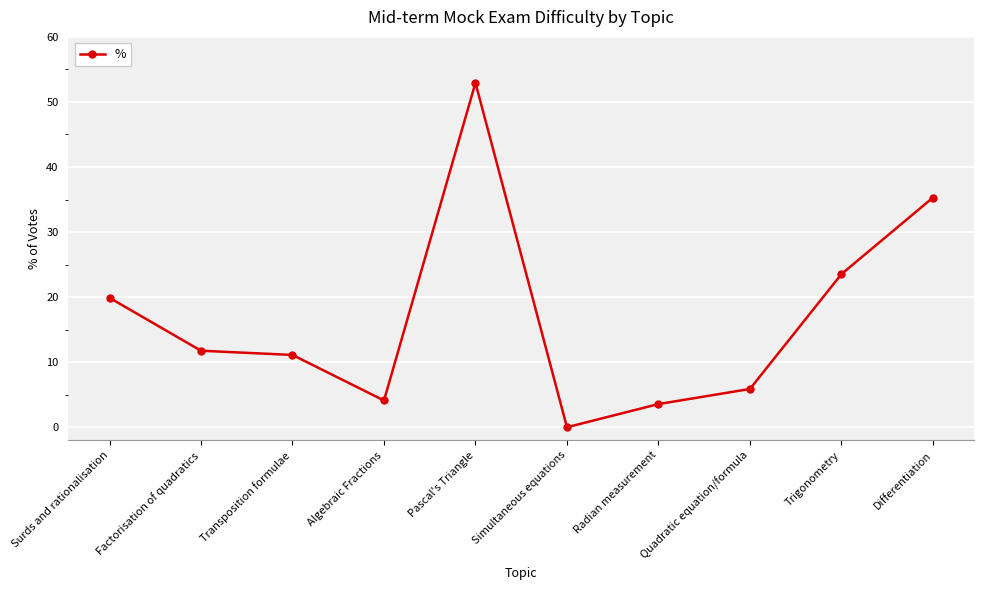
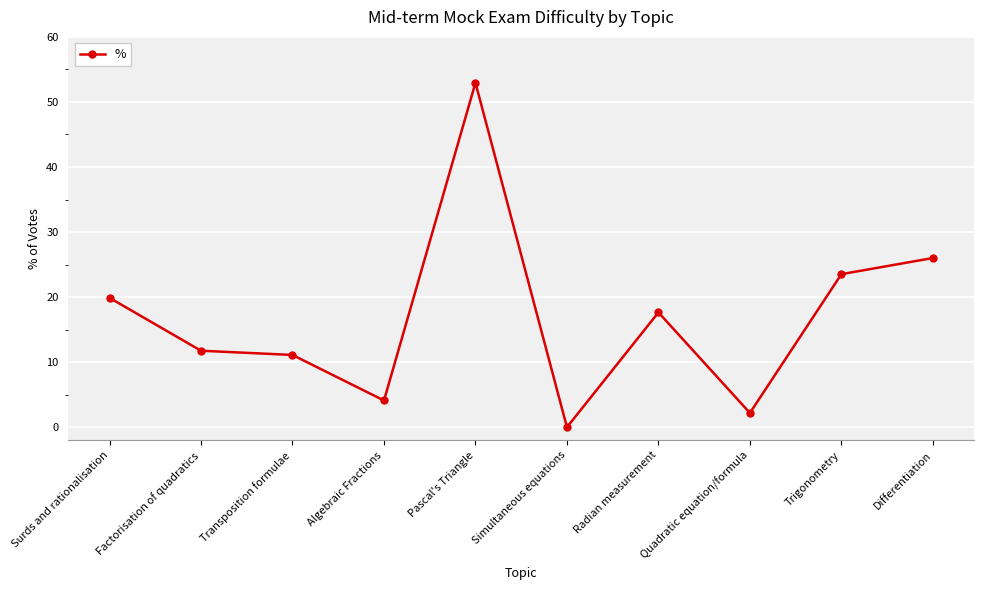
  {
    "Surds and rationalisation": 20,
    "Factorisation of quadratics": 12,
    "Transposition formulae": 11,
    "Algebraic Fractions": 4,
    "Pascal's Triangle": 53,
    "Simultaneous equations": 0,
-   "Radian measurement": 4,
-   "Quadratic equation/formula": 6,
+   "Radian measurement": 18,
+   "Quadratic equation/formula": 2,
    "Trigonometry": 24,
-   "Differentiation": 35
+   "Differentiation": 26
  }
